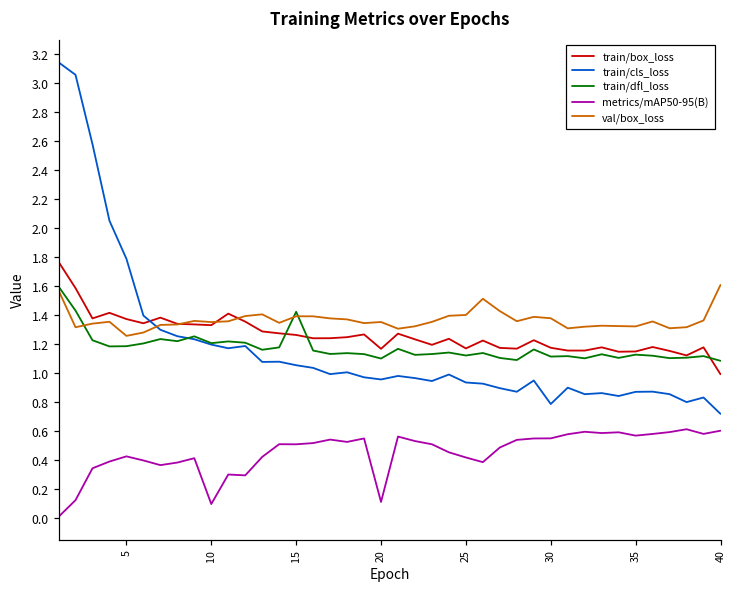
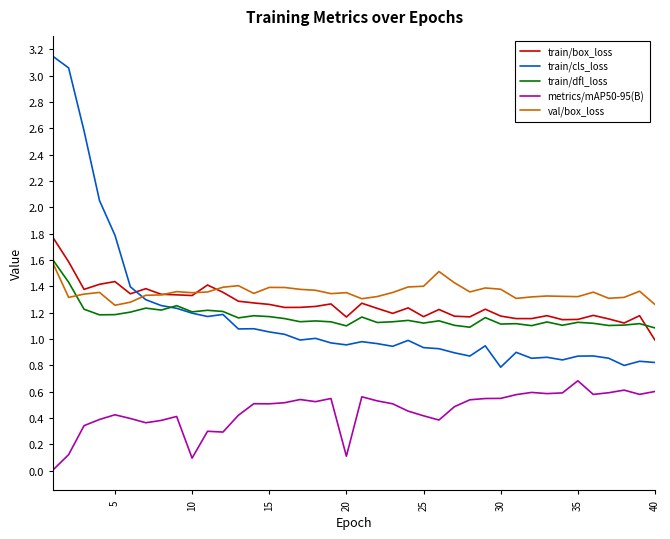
  {
    "train/box_loss": {
-     "5": 1.37,
+     "5": 1.44,
      "10": 1.33,
      "15": 1.26,
      "20": 1.17,
      "25": 1.17,
      "30": 1.17,
      "35": 1.15,
      "40": 0.99
    },
    "train/cls_loss": {
      "5": 1.79,
      "15": 1.05,
      "20": 0.96,
      "25": 0.93,
      "30": 0.79,
      "35": 0.87,
-     "40": 0.72
+     "40": 0.82
    },
    "train/dfl_loss": {
      "5": 1.18,
-     "15": 1.42,
+     "15": 1.17,
      "20": 1.10,
      "25": 1.12,
      "30": 1.11,
      "35": 1.13,
      "40": 1.08
    },
    "metrics/mAP50-95(B)": {
      "5": 0.42,
      "10": 0.10,
      "15": 0.51,
      "20": 0.11,
      "25": 0.42,
      "30": 0.55,
-     "35": 0.57,
+     "35": 0.68,
      "40": 0.60
    },
    "val/box_loss": {
      "5": 1.26,
      "10": 1.35,
      "15": 1.39,
      "20": 1.35,
      "25": 1.40,
      "30": 1.38,
      "35": 1.32,
-     "40": 1.61
+     "40": 1.26
    }
  }
